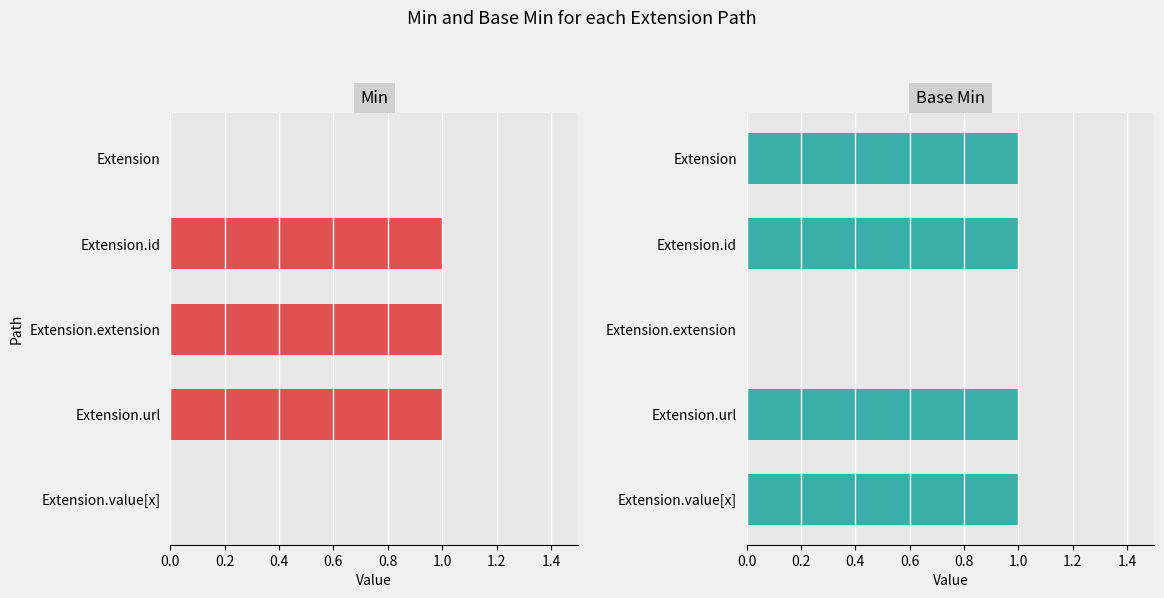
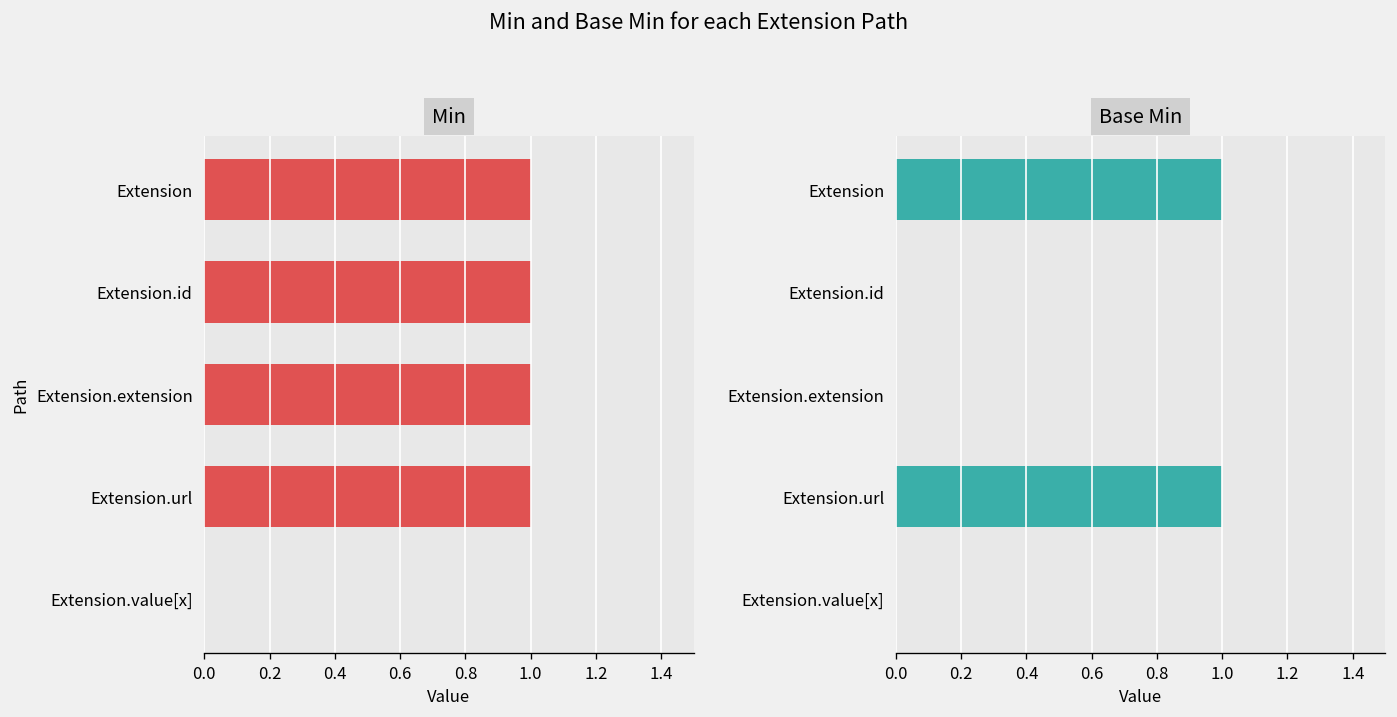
  {
    "Min": {
-     "Extension": 0,
+     "Extension": 1,
      "Extension.id": 1,
      "Extension.extension": 1,
      "Extension.url": 1,
      "Extension.value[x]": 0
    },
    "Base Min": {
      "Extension": 1,
-     "Extension.id": 1,
+     "Extension.id": 0,
      "Extension.extension": 0,
      "Extension.url": 1,
-     "Extension.value[x]": 1
+     "Extension.value[x]": 0
    }
  }
